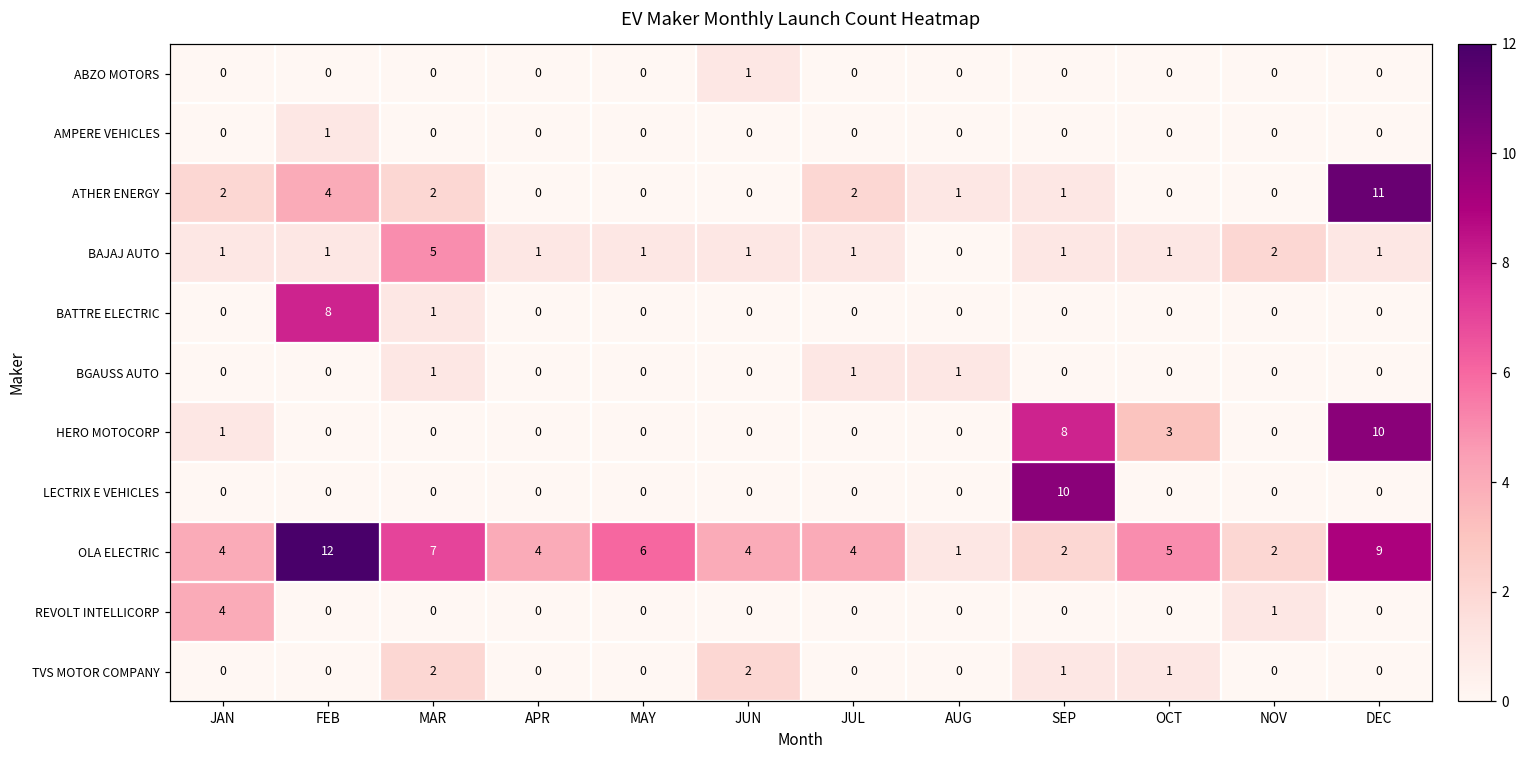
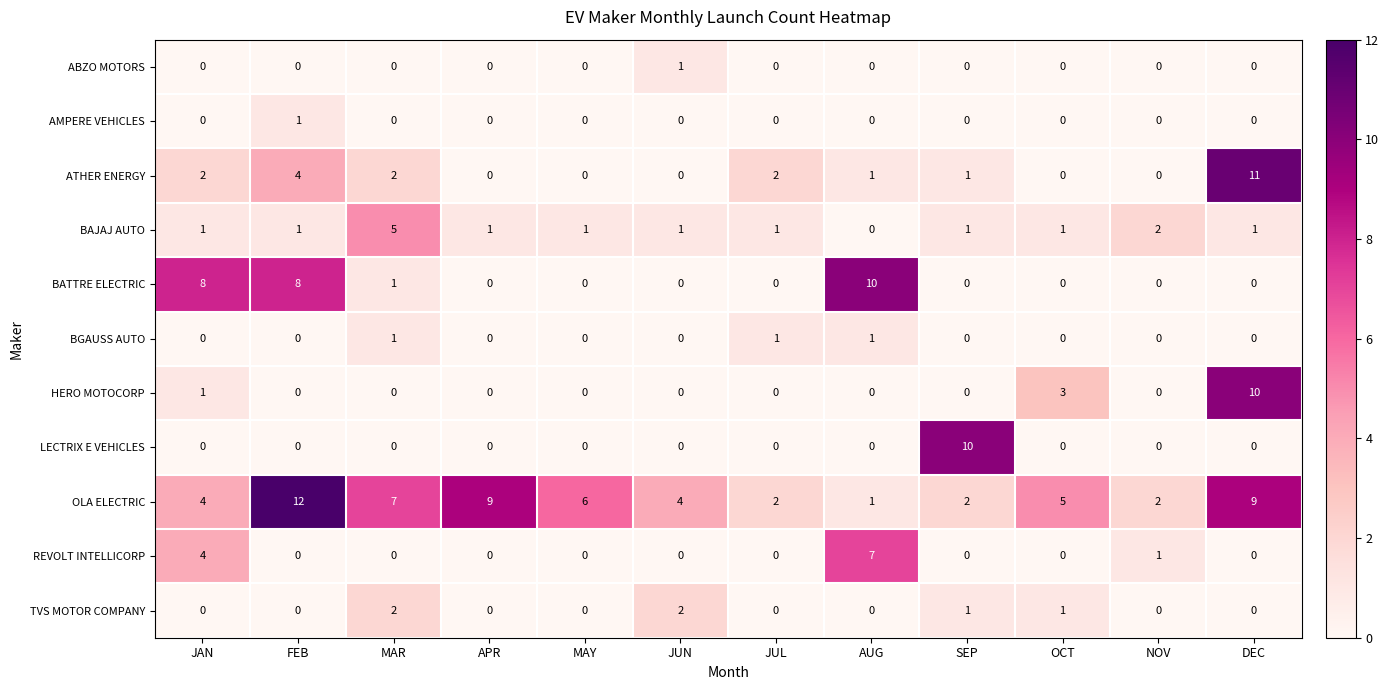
  {
    "ABZO MOTORS": {
      "JAN": 0,
      "FEB": 0,
      "MAR": 0,
      "APR": 0,
      "MAY": 0,
      "JUN": 1,
      "JUL": 0,
      "AUG": 0,
      "SEP": 0,
      "OCT": 0,
      "NOV": 0,
      "DEC": 0
    },
    "AMPERE VEHICLES": {
      "JAN": 0,
      "FEB": 1,
      "MAR": 0,
      "APR": 0,
      "MAY": 0,
      "JUN": 0,
      "JUL": 0,
      "AUG": 0,
      "SEP": 0,
      "OCT": 0,
      "NOV": 0,
      "DEC": 0
    },
    "ATHER ENERGY": {
      "JAN": 2,
      "FEB": 4,
      "MAR": 2,
      "APR": 0,
      "MAY": 0,
      "JUN": 0,
      "JUL": 2,
      "AUG": 1,
      "SEP": 1,
      "OCT": 0,
      "NOV": 0,
      "DEC": 11
    },
    "BAJAJ AUTO": {
      "JAN": 1,
      "FEB": 1,
      "MAR": 5,
      "APR": 1,
      "MAY": 1,
      "JUN": 1,
      "JUL": 1,
      "AUG": 0,
      "SEP": 1,
      "OCT": 1,
      "NOV": 2,
      "DEC": 1
    },
    "BATTRE ELECTRIC": {
-     "JAN": 0,
+     "JAN": 8,
      "FEB": 8,
      "MAR": 1,
      "APR": 0,
      "MAY": 0,
      "JUN": 0,
      "JUL": 0,
-     "AUG": 0,
+     "AUG": 10,
      "SEP": 0,
      "OCT": 0,
      "NOV": 0,
      "DEC": 0
    },
    "BGAUSS AUTO": {
      "JAN": 0,
      "FEB": 0,
      "MAR": 1,
      "APR": 0,
      "MAY": 0,
      "JUN": 0,
      "JUL": 1,
      "AUG": 1,
      "SEP": 0,
      "OCT": 0,
      "NOV": 0,
      "DEC": 0
    },
    "HERO MOTOCORP": {
      "JAN": 1,
      "FEB": 0,
      "MAR": 0,
      "APR": 0,
      "MAY": 0,
      "JUN": 0,
      "JUL": 0,
      "AUG": 0,
-     "SEP": 8,
+     "SEP": 0,
      "OCT": 3,
      "NOV": 0,
      "DEC": 10
    },
    "LECTRIX E VEHICLES": {
      "JAN": 0,
      "FEB": 0,
      "MAR": 0,
      "APR": 0,
      "MAY": 0,
      "JUN": 0,
      "JUL": 0,
      "AUG": 0,
      "SEP": 10,
      "OCT": 0,
      "NOV": 0,
      "DEC": 0
    },
    "OLA ELECTRIC": {
      "JAN": 4,
      "FEB": 12,
      "MAR": 7,
-     "APR": 4,
+     "APR": 9,
      "MAY": 6,
      "JUN": 4,
-     "JUL": 4,
+     "JUL": 2,
      "AUG": 1,
      "SEP": 2,
      "OCT": 5,
      "NOV": 2,
      "DEC": 9
    },
    "REVOLT INTELLICORP": {
      "JAN": 4,
      "FEB": 0,
      "MAR": 0,
      "APR": 0,
      "MAY": 0,
      "JUN": 0,
      "JUL": 0,
-     "AUG": 0,
+     "AUG": 7,
      "SEP": 0,
      "OCT": 0,
      "NOV": 1,
      "DEC": 0
    },
    "TVS MOTOR COMPANY": {
      "JAN": 0,
      "FEB": 0,
      "MAR": 2,
      "APR": 0,
      "MAY": 0,
      "JUN": 2,
      "JUL": 0,
      "AUG": 0,
      "SEP": 1,
      "OCT": 1,
      "NOV": 0,
      "DEC": 0
    }
  }
